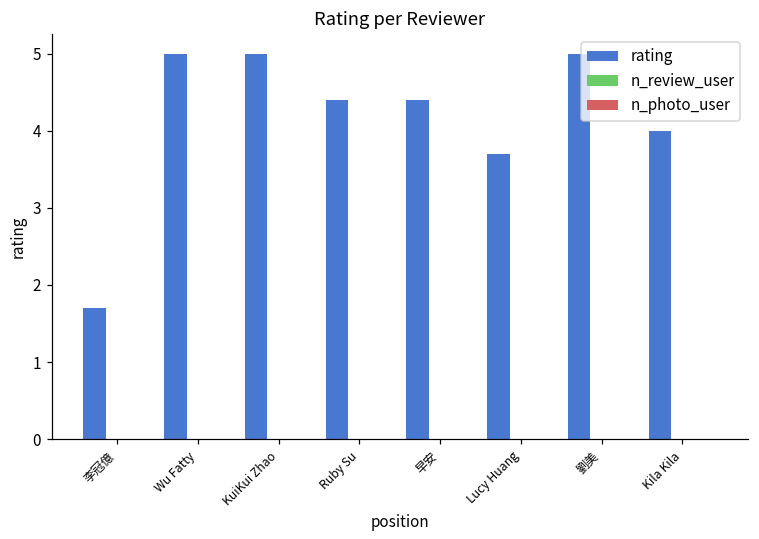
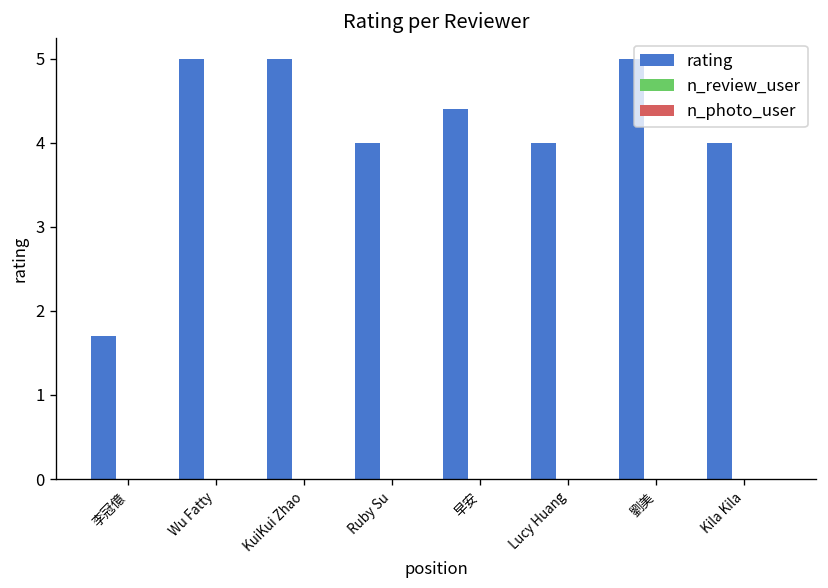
  {
    "rating": {
      "李冠億": 1.7,
      "Wu Fatty": 5.0,
      "KuiKui Zhao": 5.0,
-     "Ruby Su": 4.4,
+     "Ruby Su": 4.0,
      "早安": 4.4,
-     "Lucy Huang": 3.7,
+     "Lucy Huang": 4.0,
      "劉美": 5.0,
      "Kila Kila": 4.0
    },
    "n_review_user": {
      "李冠億": 0.0,
      "Wu Fatty": 0.0,
      "KuiKui Zhao": 0.0,
      "Ruby Su": 0.0,
      "早安": 0.0,
      "Lucy Huang": 0.0,
      "劉美": 0.0,
      "Kila Kila": 0.0
    },
    "n_photo_user": {
      "李冠億": 0.0,
      "Wu Fatty": 0.0,
      "KuiKui Zhao": 0.0,
      "Ruby Su": 0.0,
      "早安": 0.0,
      "Lucy Huang": 0.0,
      "劉美": 0.0,
      "Kila Kila": 0.0
    }
  }
